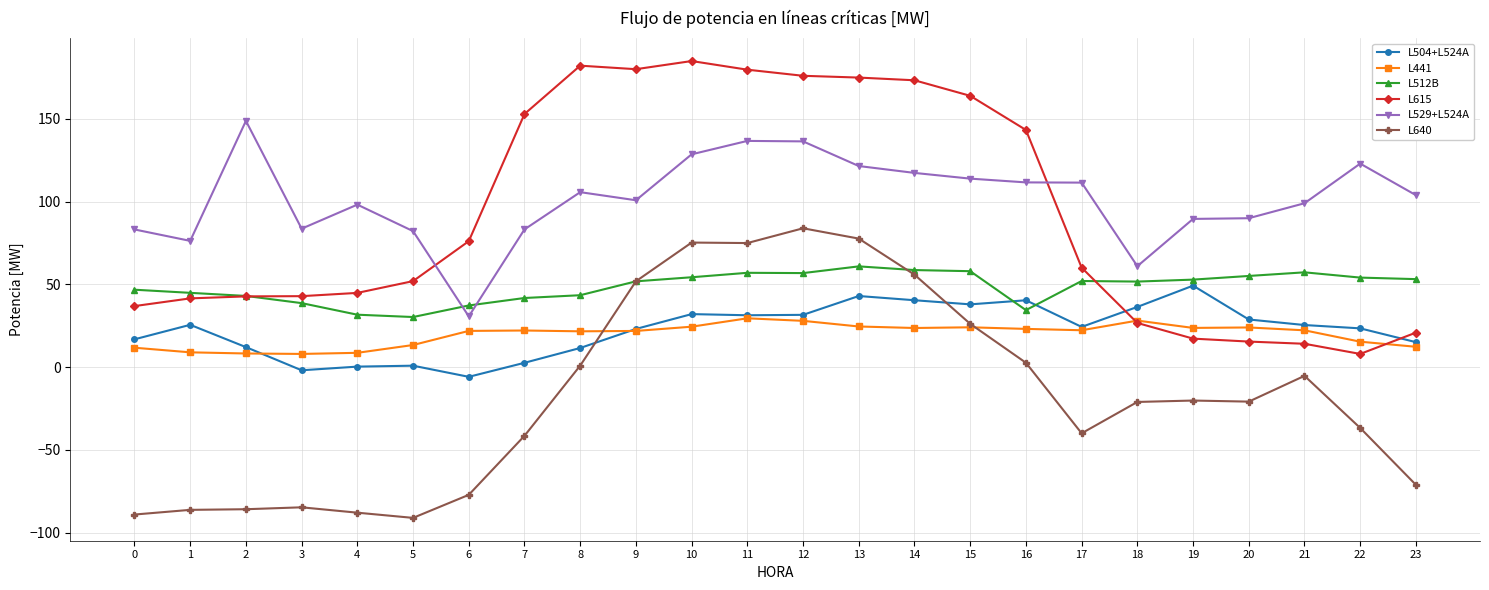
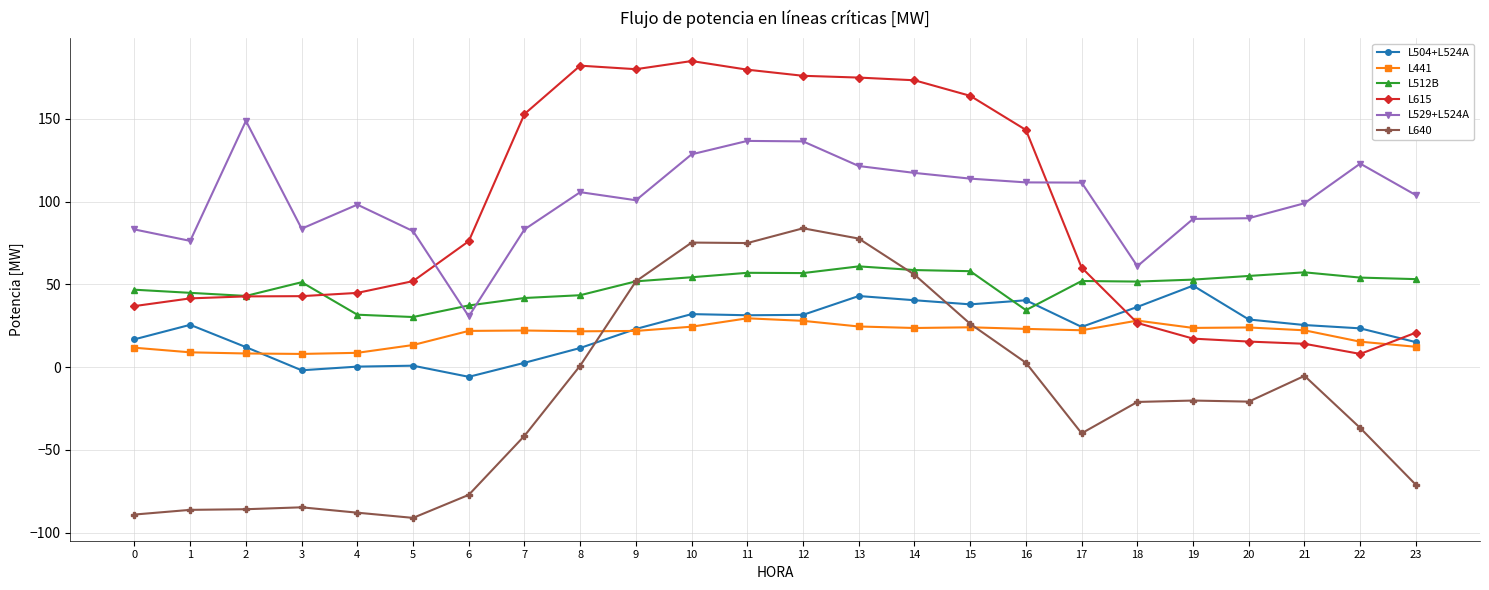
  {
    "L504+L524A": {
      "0": 17,
      "1": 26,
      "2": 12,
      "3": -2,
      "4": 0,
      "5": 1,
      "6": -6,
      "7": 3,
      "8": 12,
      "10": 32,
      "11": 31,
      "12": 32,
      "13": 43,
      "14": 40,
      "15": 38,
      "16": 40,
      "17": 24,
      "18": 36,
      "19": 49,
      "20": 29,
      "21": 25,
      "22": 23,
      "23": 15
    },
    "L441": {
      "0": 12,
      "1": 9,
      "2": 8,
      "3": 8,
      "4": 9,
      "5": 13,
      "6": 22,
      "7": 22,
      "8": 22,
      "10": 24,
      "11": 29,
      "12": 28,
      "13": 24,
      "14": 24,
      "15": 24,
      "16": 23,
      "17": 22,
      "19": 24,
      "20": 24,
      "21": 22,
      "22": 15,
      "23": 12
    },
    "L512B": {
      "0": 47,
      "1": 45,
-     "3": 39,
+     "3": 51,
      "4": 32,
      "5": 30,
      "6": 37,
      "7": 42,
      "8": 43,
      "10": 54,
      "11": 57,
      "12": 57,
      "13": 61,
      "14": 59,
      "15": 58,
      "16": 34,
      "17": 52,
      "18": 52,
      "19": 53,
      "20": 55,
      "21": 57,
      "22": 54,
      "23": 53
    },
    "L615": {
      "0": 37,
      "1": 41,
      "3": 43,
      "4": 45,
      "5": 52,
      "6": 76,
      "7": 153,
      "8": 182,
      "9": 180,
      "10": 185,
      "11": 180,
      "12": 176,
      "13": 175,
      "14": 173,
      "15": 164,
      "16": 143,
      "17": 60,
      "19": 17,
      "20": 15,
      "21": 14,
      "22": 8,
      "23": 21
    },
    "L529+L524A": {
      "0": 83,
      "1": 76,
      "2": 149,
      "3": 84,
      "4": 98,
      "5": 82,
      "6": 31,
      "7": 83,
      "8": 106,
      "9": 101,
      "10": 129,
      "11": 137,
      "12": 136,
      "13": 121,
      "14": 117,
      "15": 114,
      "16": 112,
      "17": 111,
      "18": 61,
      "19": 89,
      "20": 90,
      "21": 99,
      "22": 123,
      "23": 104
    },
    "L640": {
      "0": -89,
      "1": -86,
      "2": -86,
      "3": -85,
      "4": -88,
      "5": -91,
      "6": -77,
      "7": -42,
      "8": 1,
      "10": 75,
      "11": 75,
      "12": 84,
      "13": 78,
      "14": 56,
      "15": 26,
      "16": 3,
      "17": -40,
      "18": -21,
      "19": -20,
      "20": -21,
      "21": -5,
      "22": -37,
      "23": -71
    }
  }
